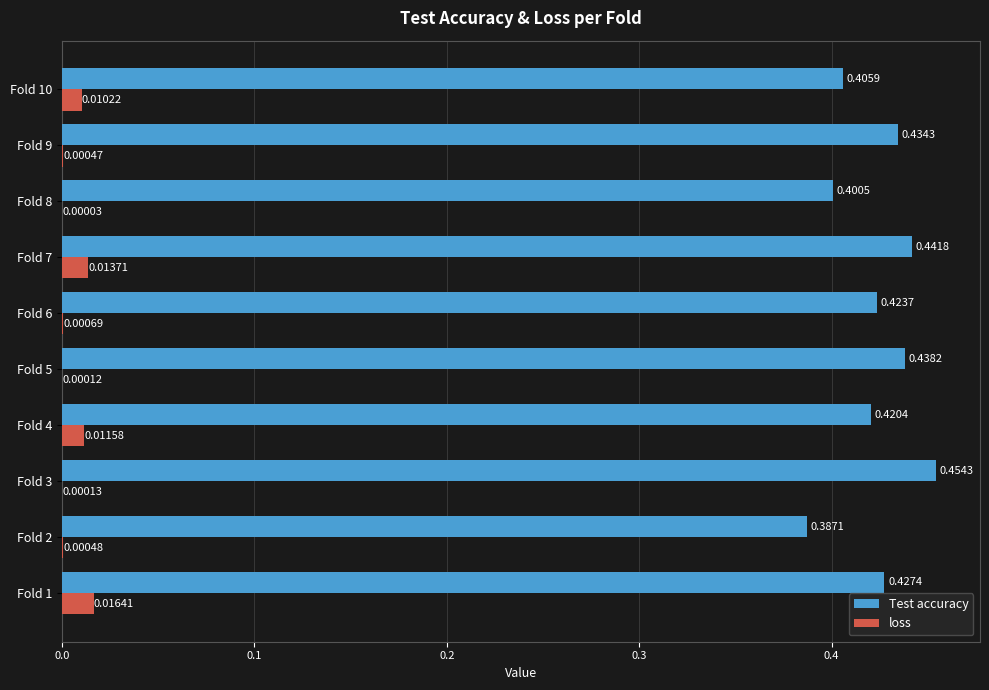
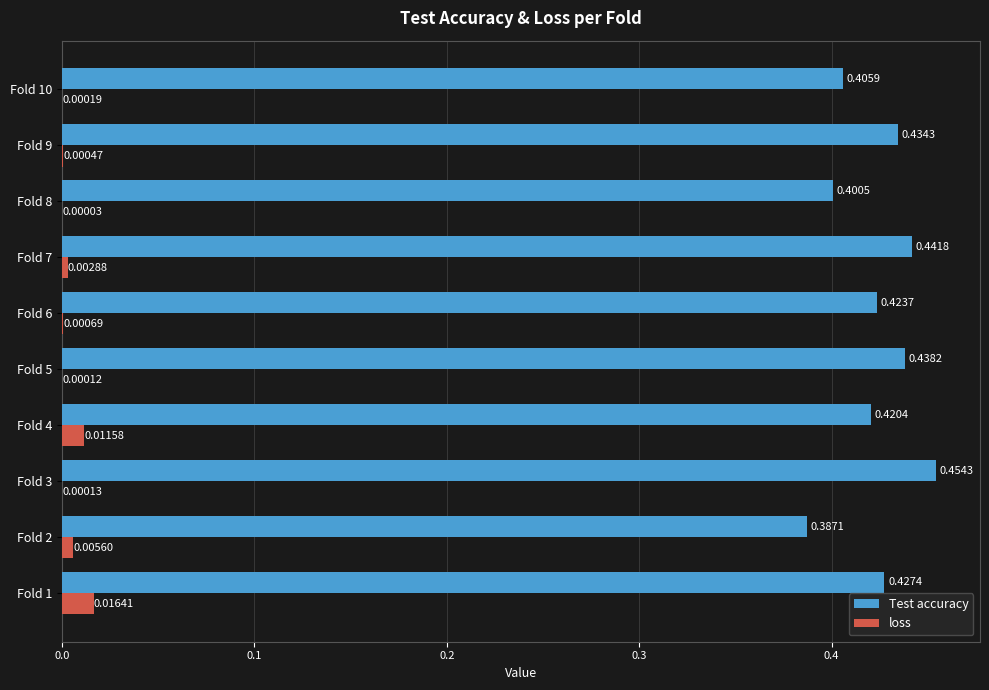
  {
    "Test accuracy": {
      "Fold 10": 0.4059,
      "Fold 9": 0.4343,
      "Fold 8": 0.4005,
      "Fold 7": 0.4418,
      "Fold 6": 0.4237,
      "Fold 5": 0.4382,
      "Fold 4": 0.4204,
      "Fold 3": 0.4543,
      "Fold 2": 0.3871,
      "Fold 1": 0.4274
    },
    "loss": {
-     "Fold 10": 0.01022,
+     "Fold 10": 0.00019,
      "Fold 9": 0.00047,
      "Fold 8": 0.00003,
-     "Fold 7": 0.01371,
+     "Fold 7": 0.00288,
      "Fold 6": 0.00069,
      "Fold 5": 0.00012,
      "Fold 4": 0.01158,
      "Fold 3": 0.00013,
-     "Fold 2": 0.00048,
+     "Fold 2": 0.00560,
      "Fold 1": 0.01641
    }
  }
